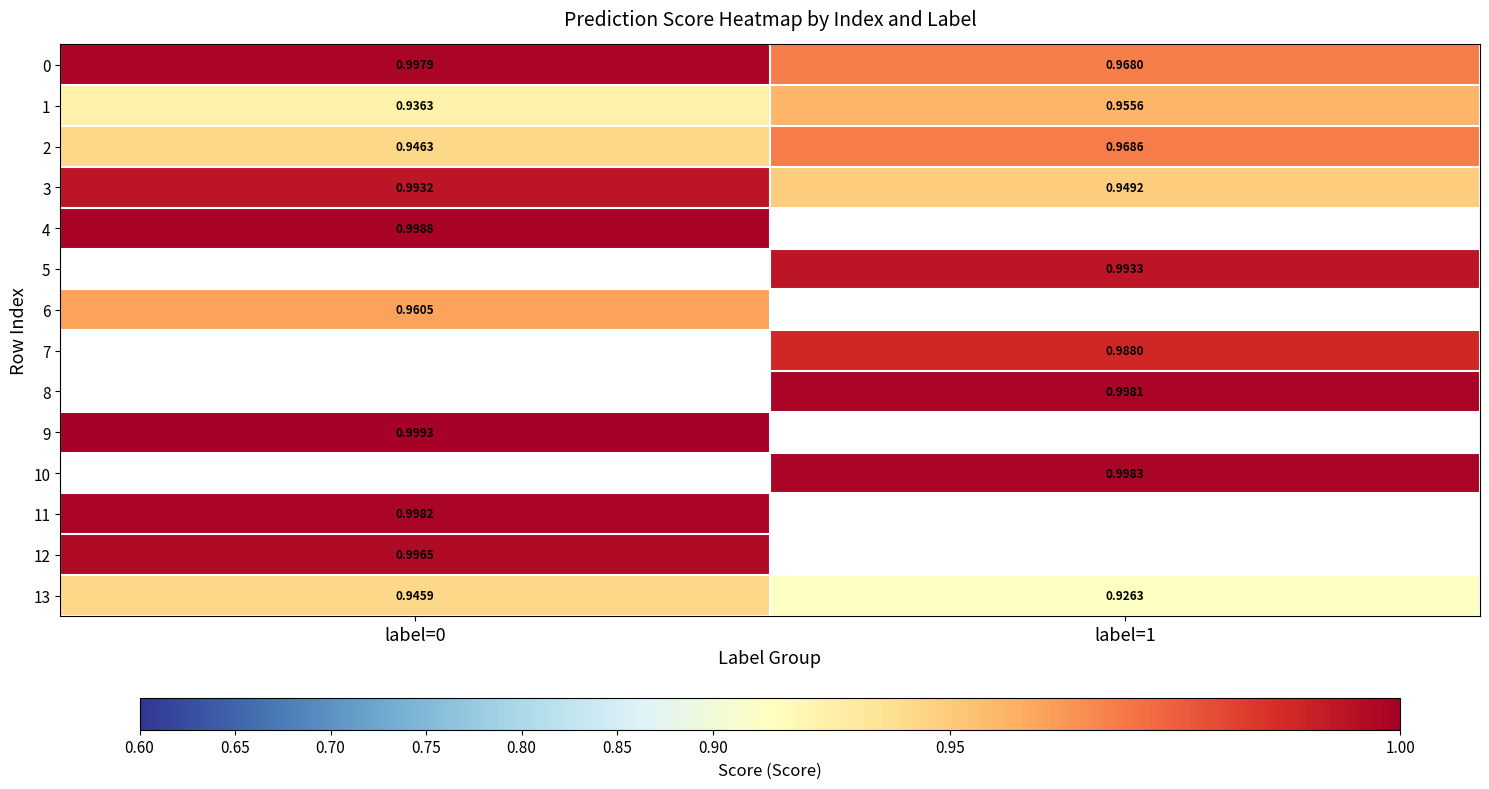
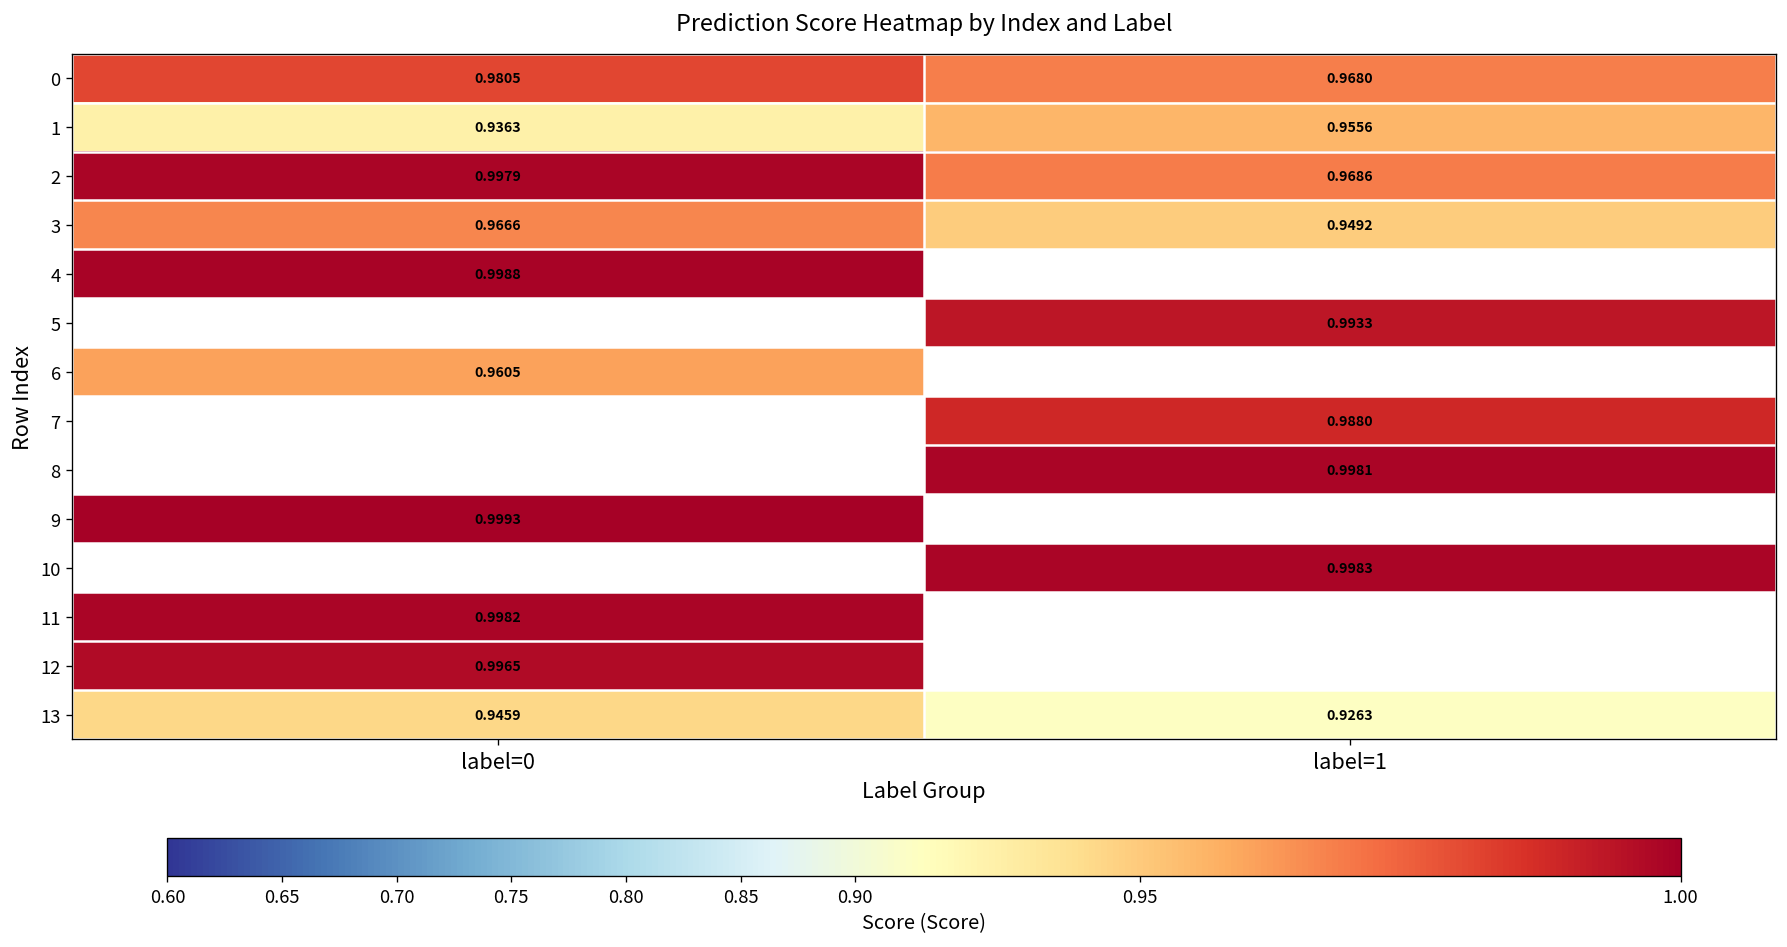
  {
    "0": {
-     "label=0": 0.9979,
+     "label=0": 0.9805,
      "label=1": 0.9680
    },
    "1": {
      "label=0": 0.9363,
      "label=1": 0.9556
    },
    "2": {
-     "label=0": 0.9463,
+     "label=0": 0.9979,
      "label=1": 0.9686
    },
    "3": {
-     "label=0": 0.9932,
+     "label=0": 0.9666,
      "label=1": 0.9492
    },
    "4": {
      "label=0": 0.9988
    },
    "5": {
      "label=1": 0.9933
    },
    "6": {
      "label=0": 0.9605
    },
    "7": {
      "label=1": 0.9880
    },
    "8": {
      "label=1": 0.9981
    },
    "9": {
      "label=0": 0.9993
    },
    "10": {
      "label=1": 0.9983
    },
    "11": {
      "label=0": 0.9982
    },
    "12": {
      "label=0": 0.9965
    },
    "13": {
      "label=0": 0.9459,
      "label=1": 0.9263
    }
  }
